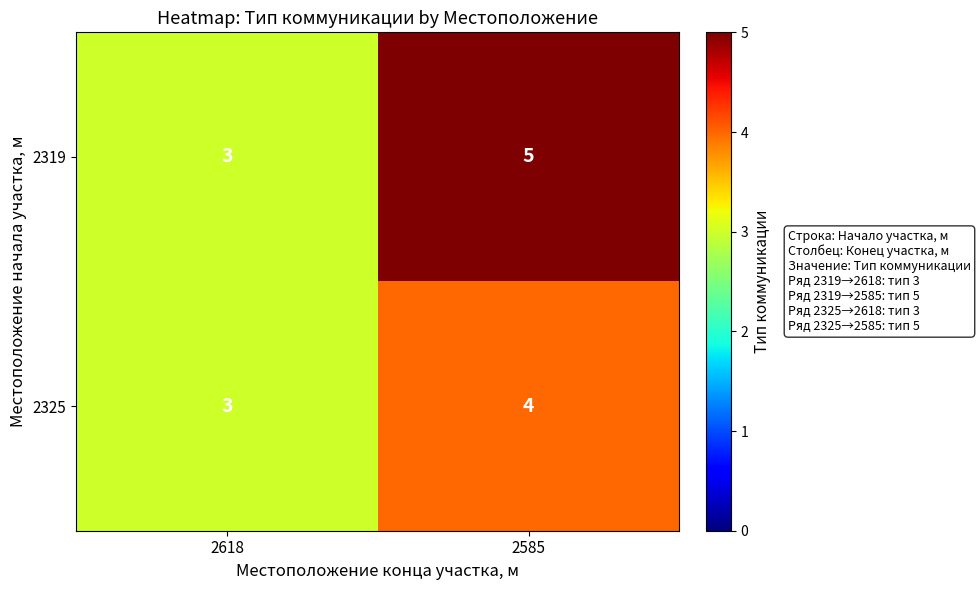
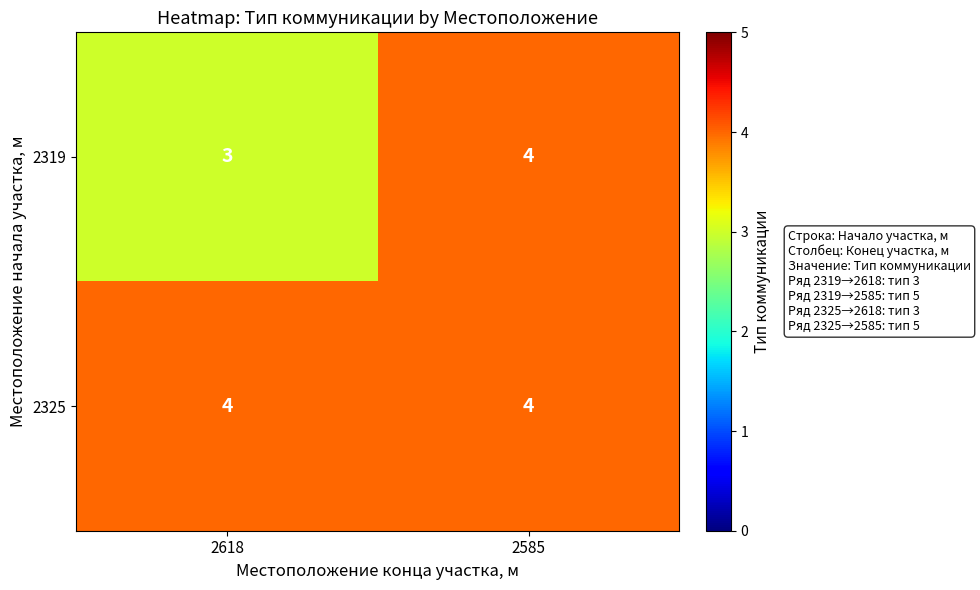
  {
    "2319": {
      "2618": 3,
-     "2585": 5
+     "2585": 4
    },
    "2325": {
-     "2618": 3,
+     "2618": 4,
      "2585": 4
    }
  }
